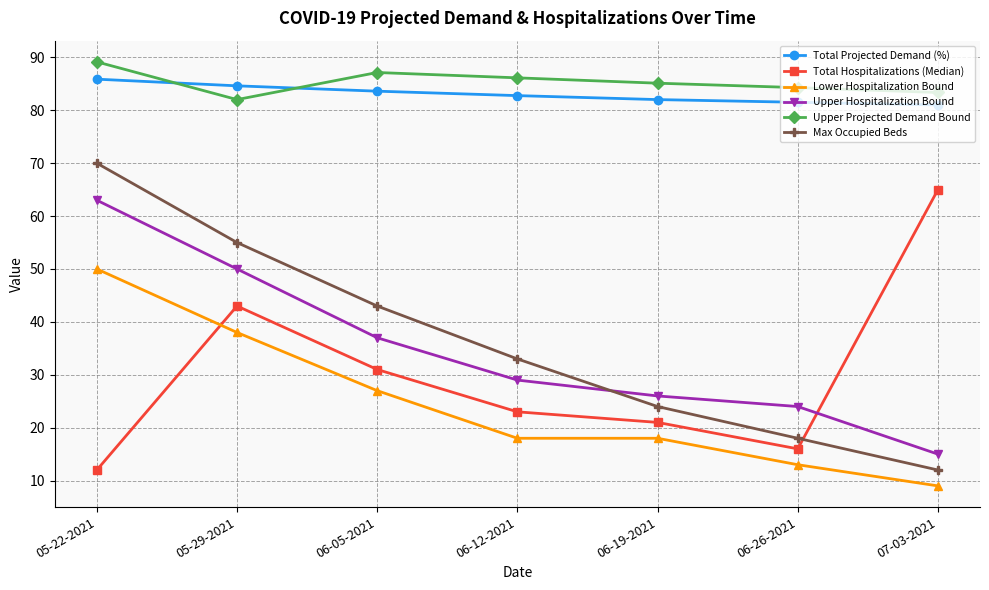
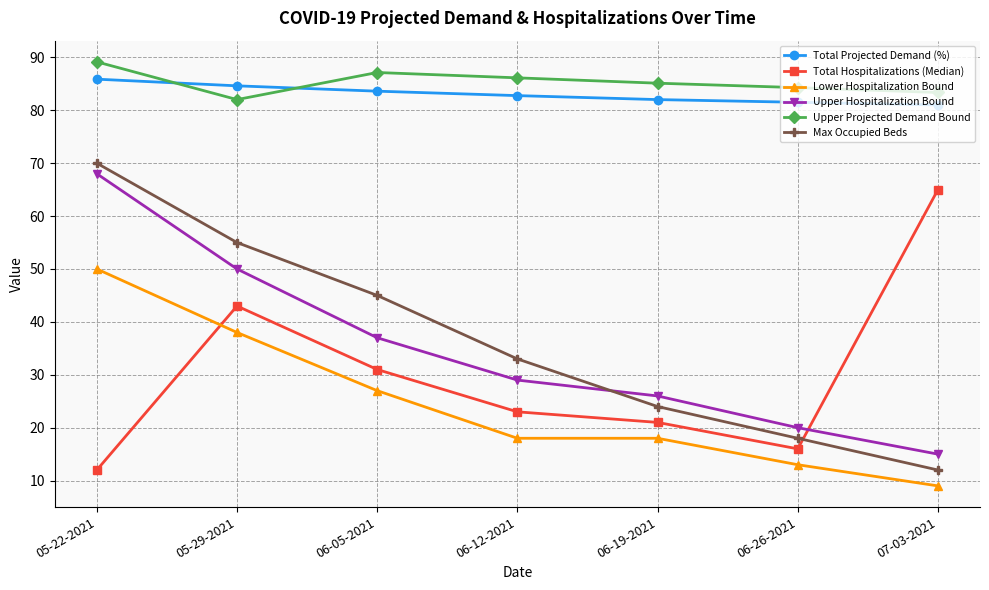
  {
    "Total Projected Demand (%)": {
      "05-22-2021": 86,
      "05-29-2021": 85,
      "06-05-2021": 84,
      "06-12-2021": 83,
      "06-19-2021": 82
    },
    "Total Hospitalizations (Median)": {
      "05-22-2021": 12,
      "05-29-2021": 43,
      "06-05-2021": 31,
      "06-12-2021": 23,
      "06-19-2021": 21,
      "06-26-2021": 16,
      "07-03-2021": 65
    },
    "Lower Hospitalization Bound": {
      "05-22-2021": 50,
      "05-29-2021": 38,
      "06-05-2021": 27,
      "06-12-2021": 18,
      "06-19-2021": 18,
      "06-26-2021": 13,
      "07-03-2021": 9
    },
    "Upper Hospitalization Bound": {
-     "05-22-2021": 63,
+     "05-22-2021": 68,
      "05-29-2021": 50,
      "06-05-2021": 37,
      "06-12-2021": 29,
      "06-19-2021": 26,
-     "06-26-2021": 24,
+     "06-26-2021": 20,
      "07-03-2021": 15
    },
    "Upper Projected Demand Bound": {
      "05-22-2021": 89,
      "05-29-2021": 82,
      "06-05-2021": 87,
      "06-12-2021": 86,
      "06-19-2021": 85
    },
    "Max Occupied Beds": {
      "05-22-2021": 70,
      "05-29-2021": 55,
-     "06-05-2021": 43,
+     "06-05-2021": 45,
      "06-12-2021": 33,
      "06-19-2021": 24,
      "06-26-2021": 18,
      "07-03-2021": 12
    }
  }
